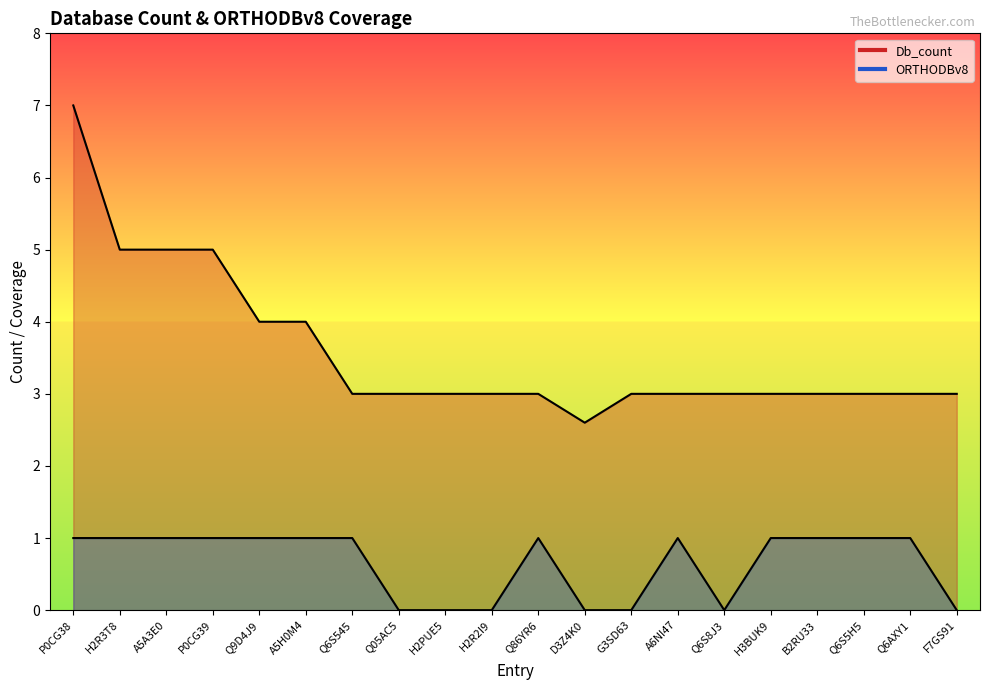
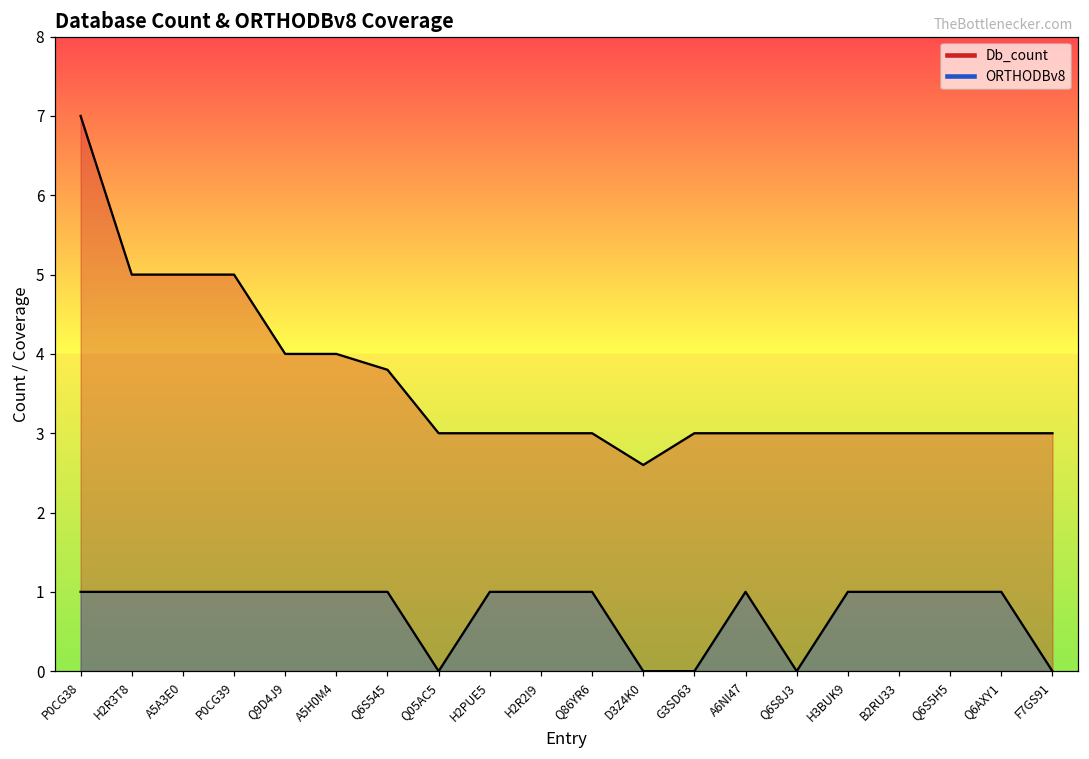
  {
    "Db_count": {
      "P0CG38": 7.0,
      "H2R3T8": 5.0,
      "A5A3E0": 5.0,
      "P0CG39": 5.0,
      "Q9D4J9": 4.0,
      "A5H0M4": 4.0,
-     "Q6S545": 3.0,
+     "Q6S545": 3.8,
      "Q05AC5": 3.0,
      "H2PUE5": 3.0,
      "H2R2I9": 3.0,
      "Q86YR6": 3.0,
      "D3Z4K0": 2.6,
      "G3SD63": 3.0,
      "A6NI47": 3.0,
      "Q6S8J3": 3.0,
      "H3BUK9": 3.0,
      "B2RU33": 3.0,
      "Q6S5H5": 3.0,
      "Q6AXY1": 3.0,
      "F7GS91": 3.0
    },
    "ORTHODBv8": {
      "P0CG38": 1,
      "H2R3T8": 1,
      "A5A3E0": 1,
      "P0CG39": 1,
      "Q9D4J9": 1,
      "A5H0M4": 1,
      "Q6S545": 1,
      "Q05AC5": 0,
-     "H2PUE5": 0,
-     "H2R2I9": 0,
+     "H2PUE5": 1,
+     "H2R2I9": 1,
      "Q86YR6": 1,
      "D3Z4K0": 0,
      "G3SD63": 0,
      "A6NI47": 1,
      "Q6S8J3": 0,
      "H3BUK9": 1,
      "B2RU33": 1,
      "Q6S5H5": 1,
      "Q6AXY1": 1,
      "F7GS91": 0
    }
  }
